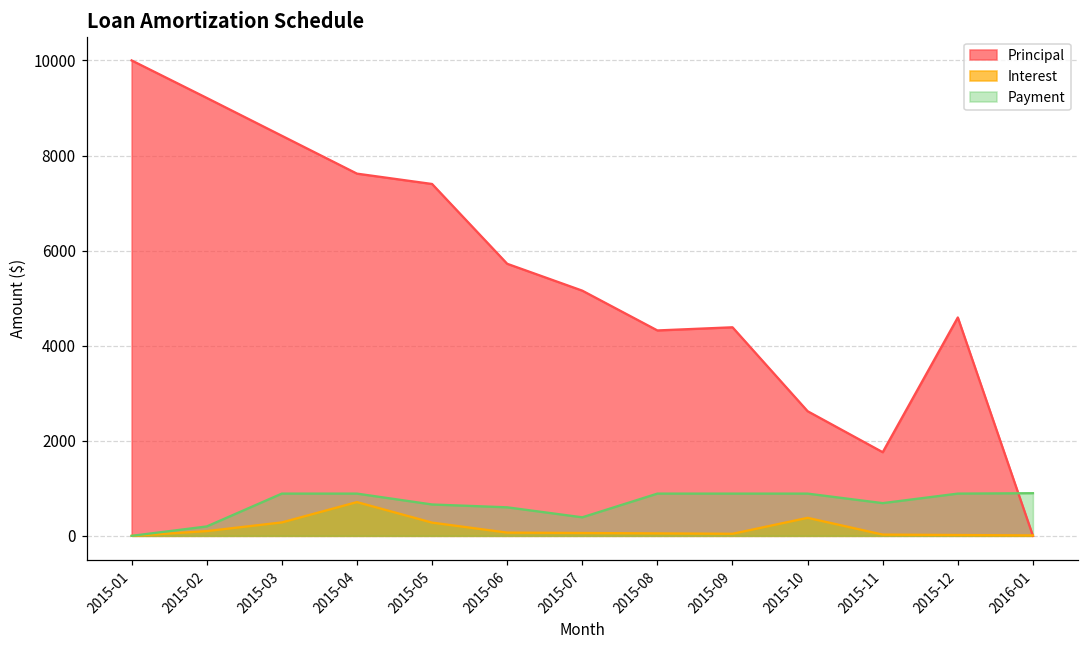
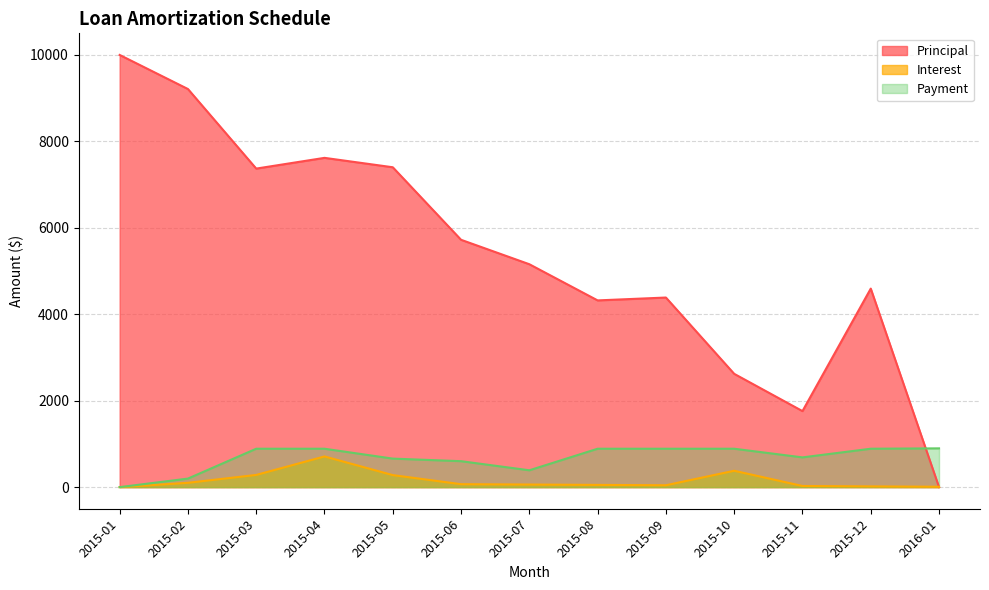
  {
    "Principal": {
      "2015-01": 10000,
      "2015-02": 9200,
-     "2015-03": 8400,
+     "2015-03": 7400,
      "2015-04": 7600,
      "2015-05": 7400,
      "2015-06": 5700,
      "2015-07": 5200,
      "2015-08": 4300,
      "2015-09": 4400,
      "2015-10": 2600,
      "2015-11": 1800,
      "2015-12": 4600
    },
    "Interest": {
      "2015-02": 100,
      "2015-03": 300,
      "2015-04": 700,
      "2015-05": 300,
      "2015-06": 100,
      "2015-07": 100,
      "2015-08": 100,
      "2015-09": 0,
      "2015-10": 400,
      "2015-11": 0,
      "2015-12": 0
    },
    "Payment": {
      "2015-02": 200,
      "2015-03": 900,
      "2015-04": 900,
      "2015-05": 700,
      "2015-06": 600,
      "2015-07": 400,
      "2015-08": 900,
      "2015-09": 900,
      "2015-10": 900,
      "2015-11": 700,
      "2015-12": 900,
      "2016-01": 900
    }
  }
